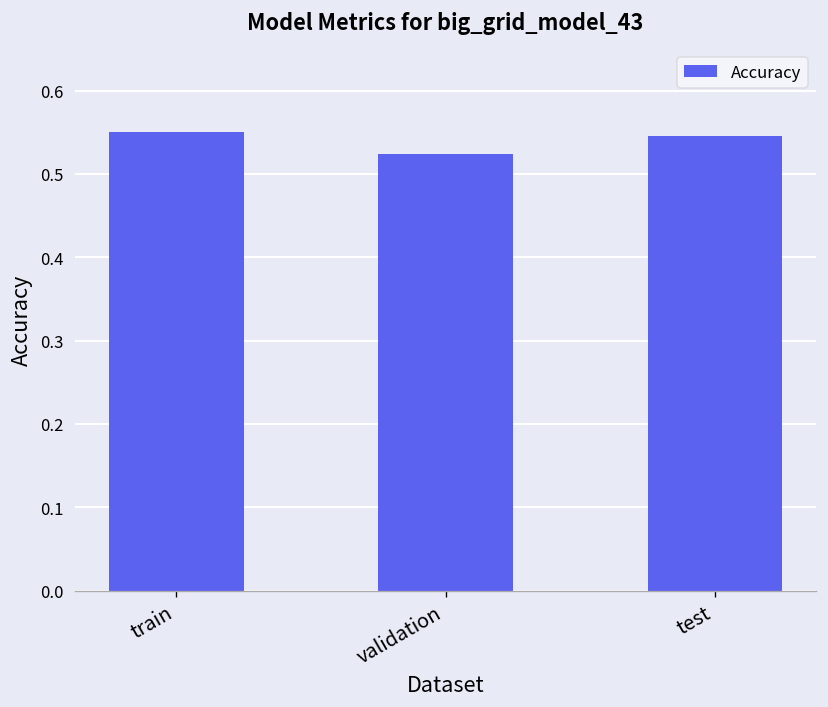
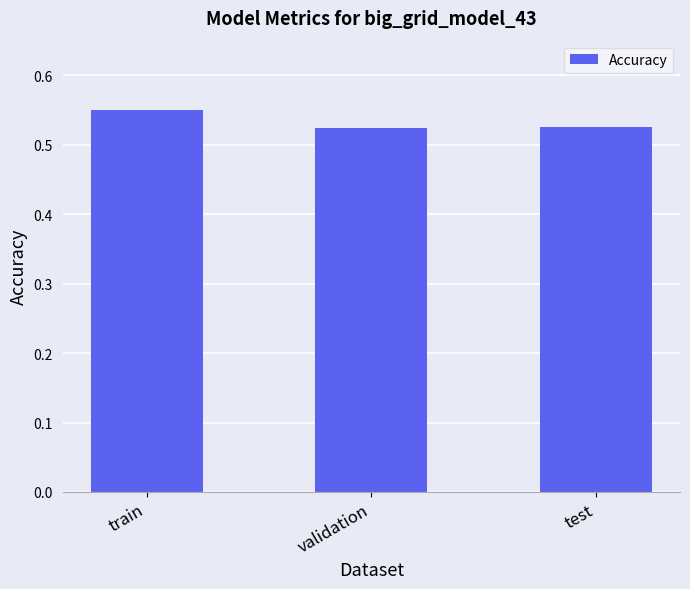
  {
    "train": 0.55,
    "validation": 0.52,
-   "test": 0.55
+   "test": 0.53
  }
